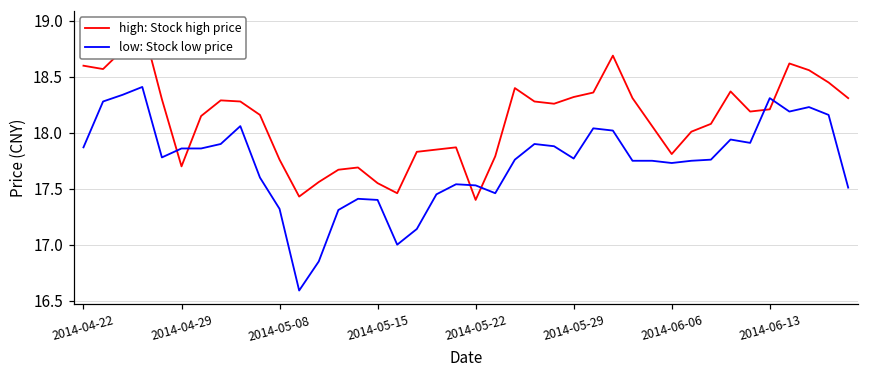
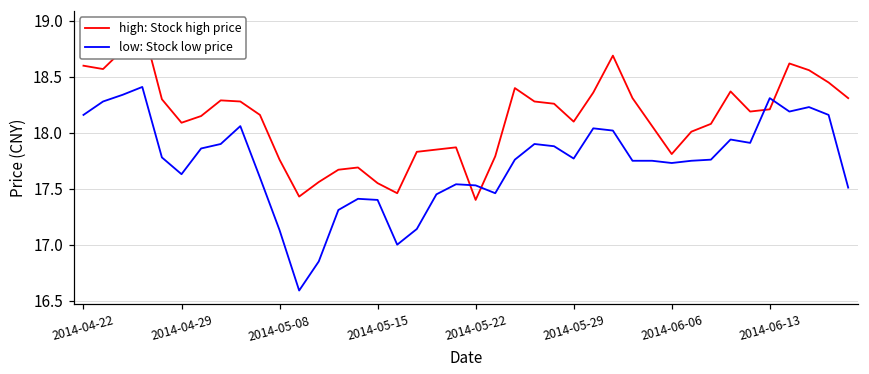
  {
    "high: Stock high price": {
      "2014-04-22": 18.60,
-     "2014-04-29": 17.70,
+     "2014-04-29": 18.09,
      "2014-05-08": 17.76,
      "2014-05-15": 17.55,
      "2014-05-22": 17.40,
-     "2014-05-29": 18.32,
+     "2014-05-29": 18.10,
      "2014-06-06": 17.81,
      "2014-06-13": 18.21
    },
    "low: Stock low price": {
-     "2014-04-22": 17.87,
-     "2014-04-29": 17.86,
-     "2014-05-08": 17.32,
+     "2014-04-22": 18.16,
+     "2014-04-29": 17.63,
+     "2014-05-08": 17.13,
      "2014-05-15": 17.40,
      "2014-05-22": 17.53,
      "2014-05-29": 17.77,
      "2014-06-06": 17.73,
      "2014-06-13": 18.31
    }
  }
